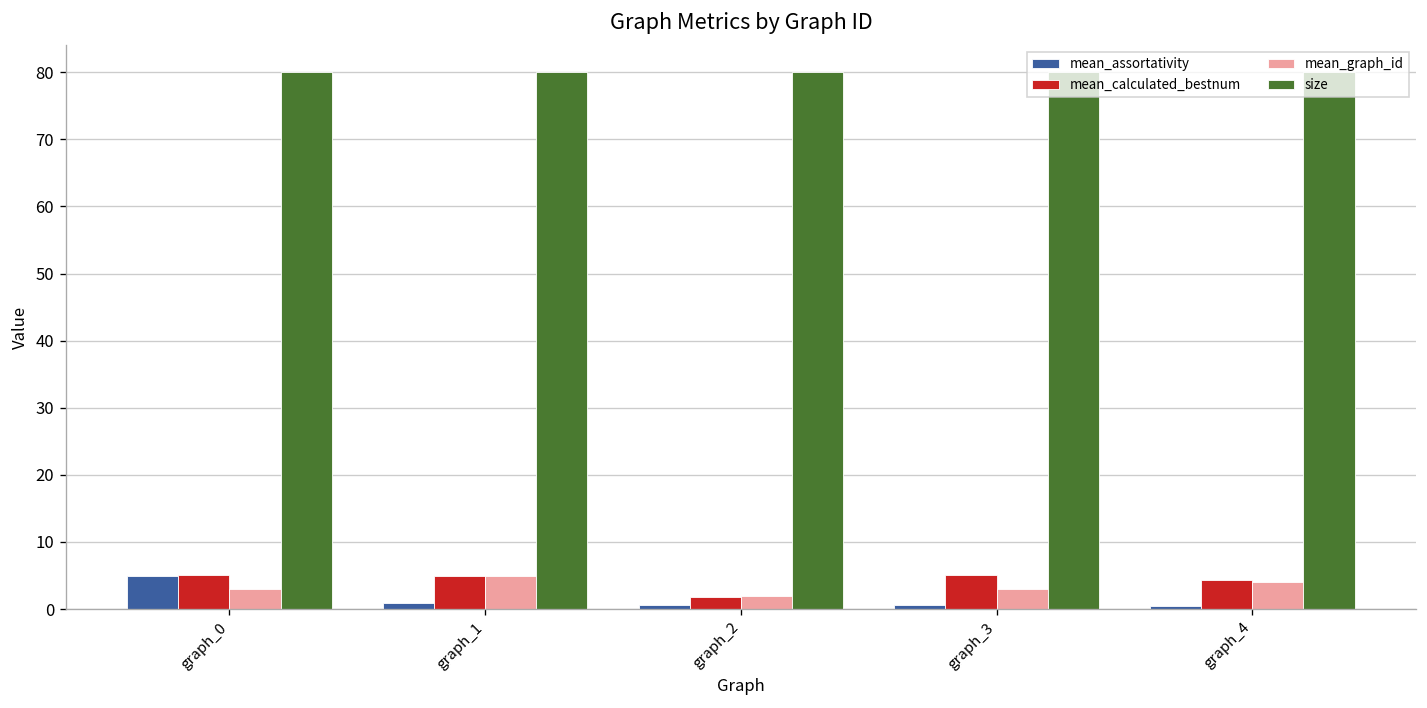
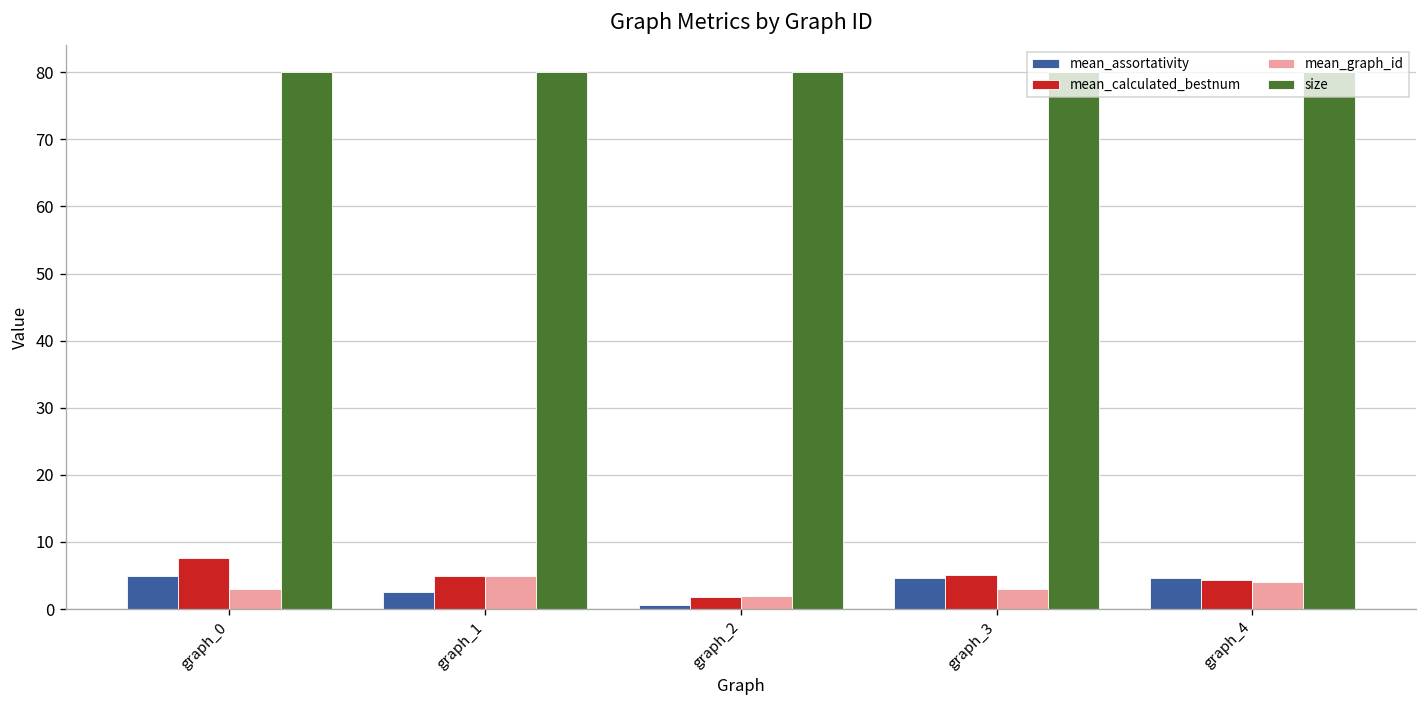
  {
    "mean_assortativity": {
      "graph_0": 5,
-     "graph_1": 1,
+     "graph_1": 3,
      "graph_2": 1,
-     "graph_3": 1,
-     "graph_4": 0
+     "graph_3": 5,
+     "graph_4": 5
    },
    "mean_calculated_bestnum": {
-     "graph_0": 5,
+     "graph_0": 8,
      "graph_1": 5,
      "graph_2": 2,
      "graph_3": 5,
      "graph_4": 4
    },
    "mean_graph_id": {
      "graph_0": 3,
      "graph_1": 5,
      "graph_2": 2,
      "graph_3": 3,
      "graph_4": 4
    },
    "size": {
      "graph_0": 80,
      "graph_1": 80,
      "graph_2": 80
    }
  }
